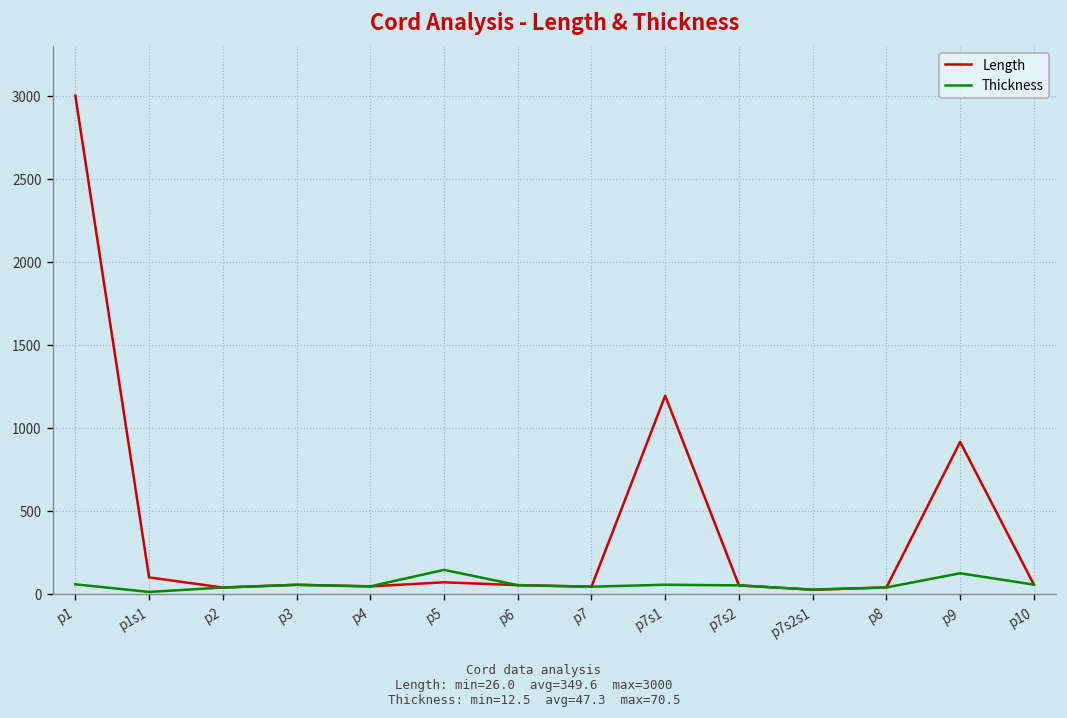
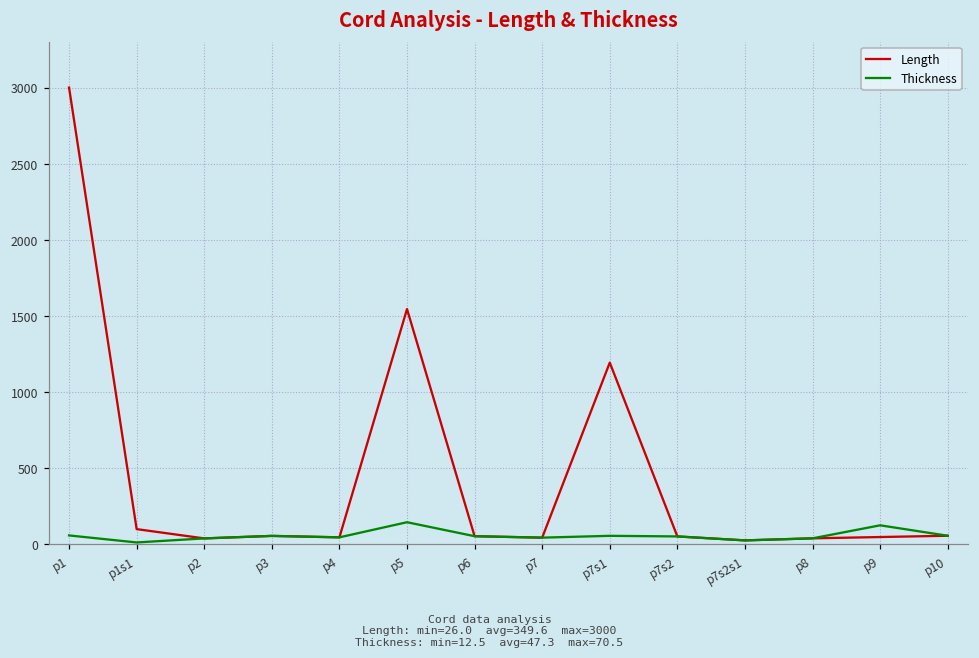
  {
    "Length": {
      "p1": 3000,
      "p1s1": 100,
-     "p5": 70,
+     "p5": 1550,
      "p7s1": 1190,
-     "p9": 920
+     "p9": 50
    },
    "Thickness": {
      "p1": 60,
      "p1s1": 10,
      "p5": 150,
      "p7s1": 60,
      "p9": 130
    }
  }
